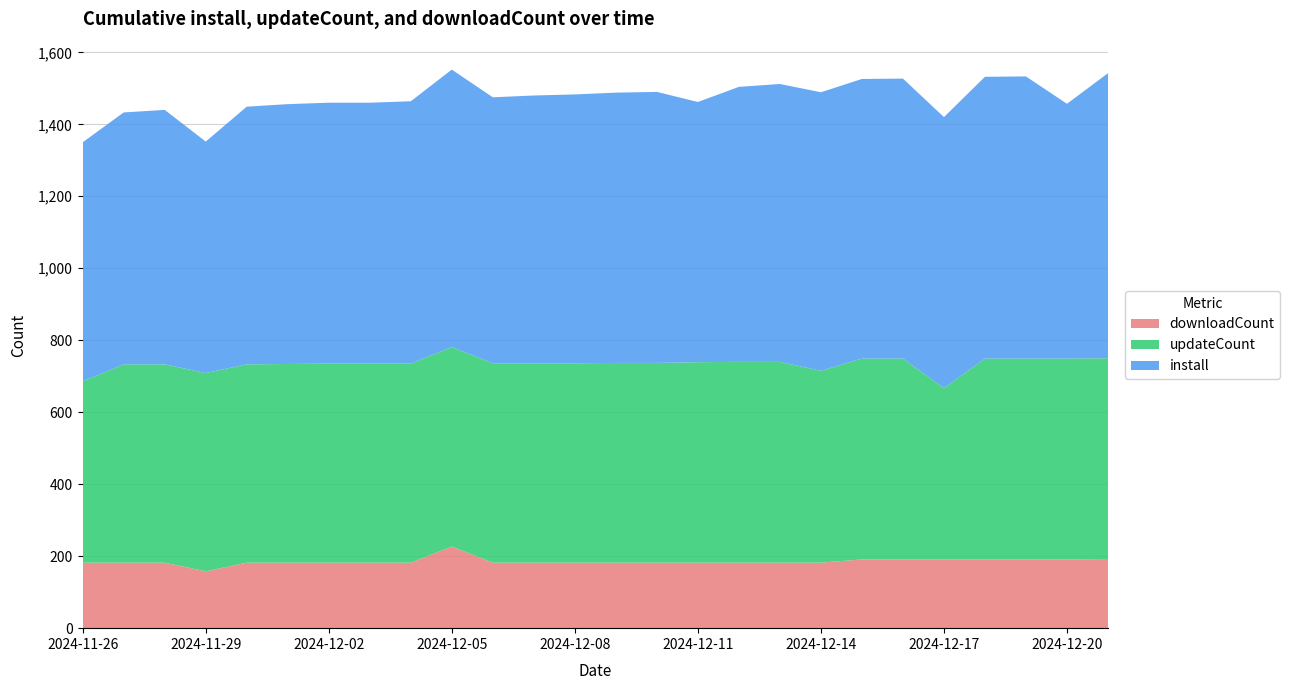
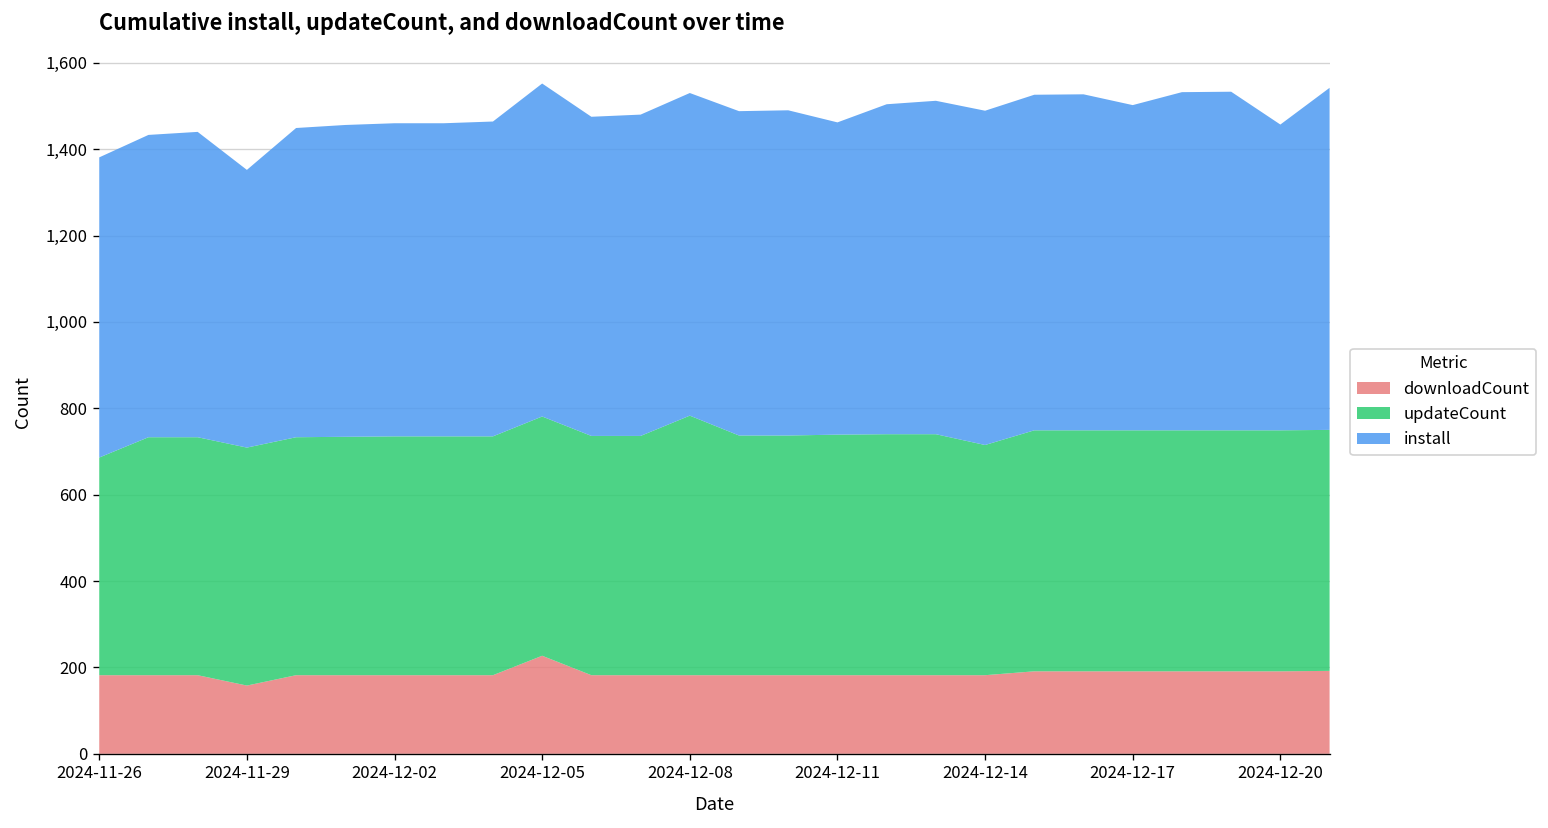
  {
    "downloadCount": {
      "2024-11-26": 180,
      "2024-11-29": 160,
      "2024-12-02": 180,
      "2024-12-05": 230,
      "2024-12-08": 180,
      "2024-12-11": 180,
      "2024-12-14": 180,
      "2024-12-17": 190,
      "2024-12-20": 190
    },
    "updateCount": {
      "2024-11-26": 500,
      "2024-11-29": 550,
      "2024-12-02": 550,
      "2024-12-05": 550,
-     "2024-12-08": 550,
+     "2024-12-08": 600,
      "2024-12-11": 560,
      "2024-12-14": 530,
-     "2024-12-17": 480,
+     "2024-12-17": 560,
      "2024-12-20": 560
    },
    "install": {
-     "2024-11-26": 660,
+     "2024-11-26": 700,
      "2024-11-29": 640,
      "2024-12-02": 730,
      "2024-12-05": 770,
      "2024-12-08": 750,
      "2024-12-11": 720,
      "2024-12-14": 770,
      "2024-12-17": 750,
      "2024-12-20": 710
    }
  }
